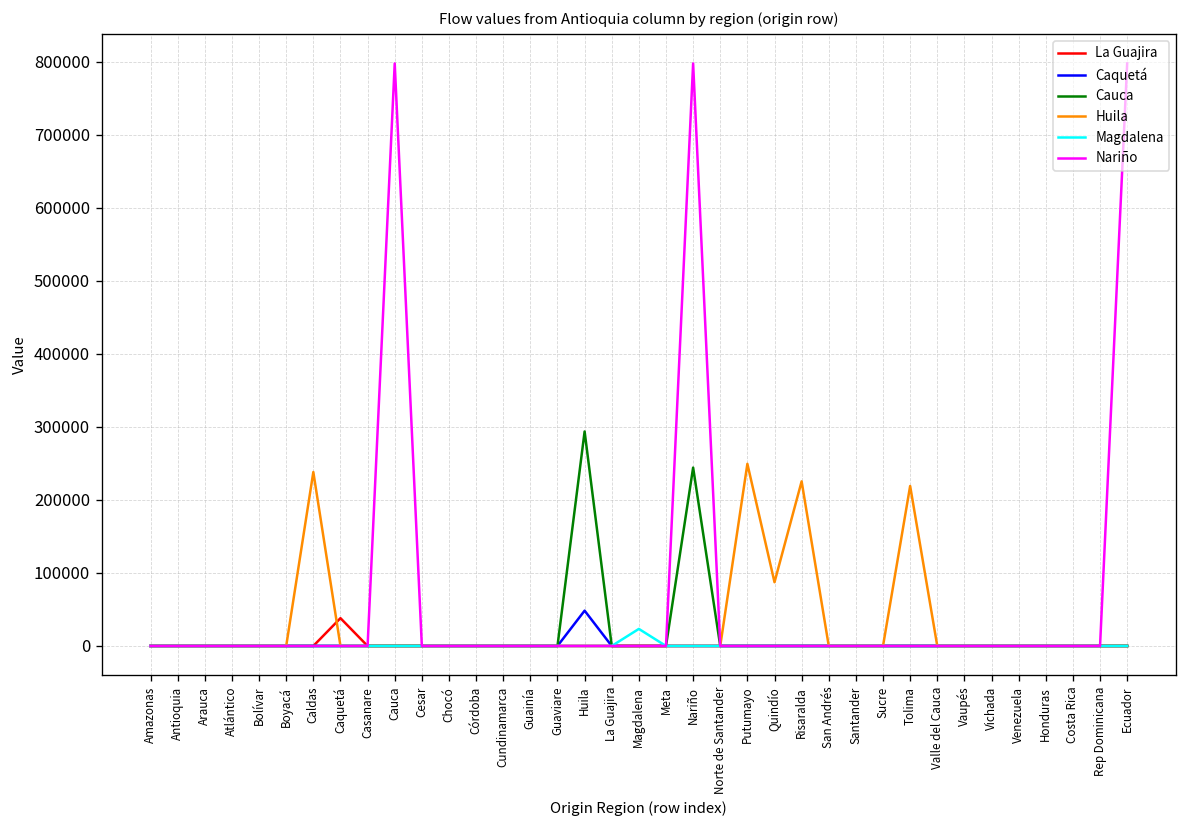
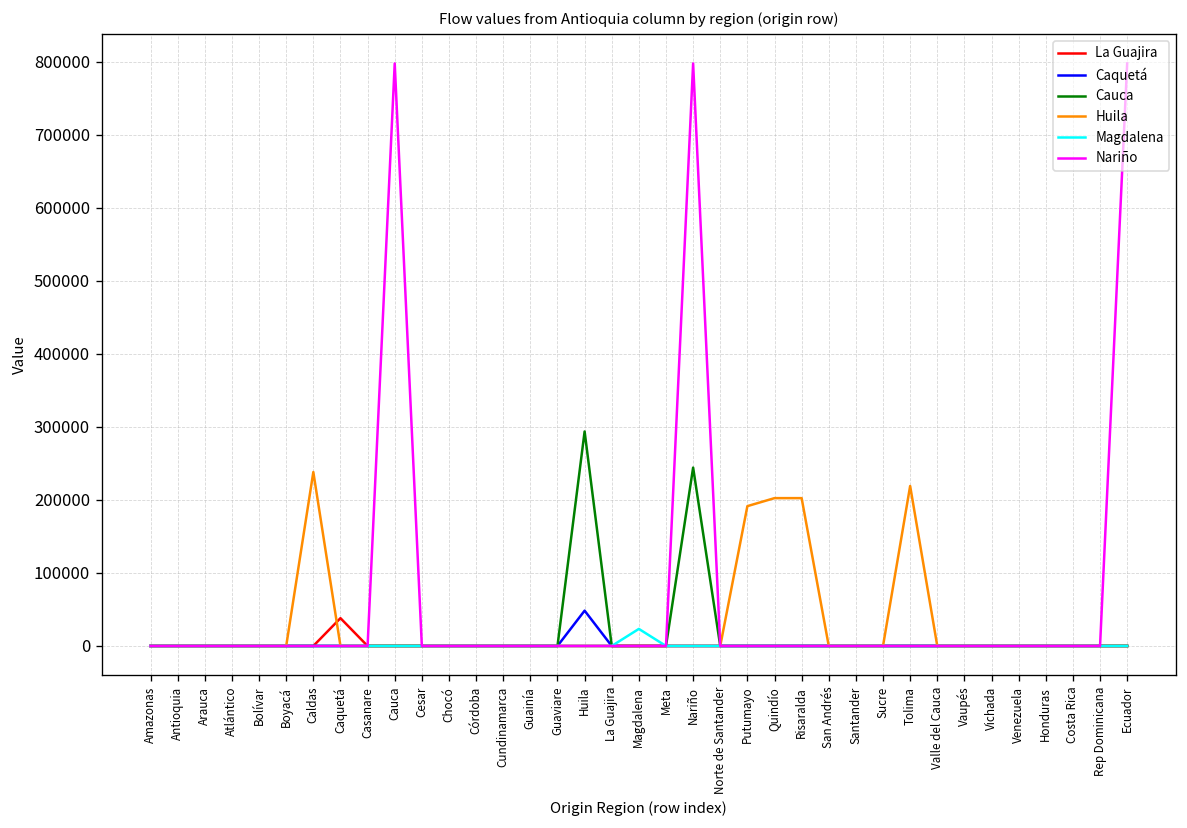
  {
    "La Guajira": {
      "Caquetá": 40000
    },
    "Caquetá": {
      "Huila": 50000
    },
    "Cauca": {
      "Huila": 290000,
      "Nariño": 240000
    },
    "Huila": {
      "Caldas": 240000,
-     "Putumayo": 250000,
-     "Quindío": 90000,
-     "Risaralda": 230000,
+     "Putumayo": 190000,
+     "Quindío": 200000,
+     "Risaralda": 200000,
      "Tolima": 220000
    },
    "Magdalena": {
      "Magdalena": 20000
    },
    "Nariño": {
      "Cauca": 800000,
      "Nariño": 800000
    }
  }
